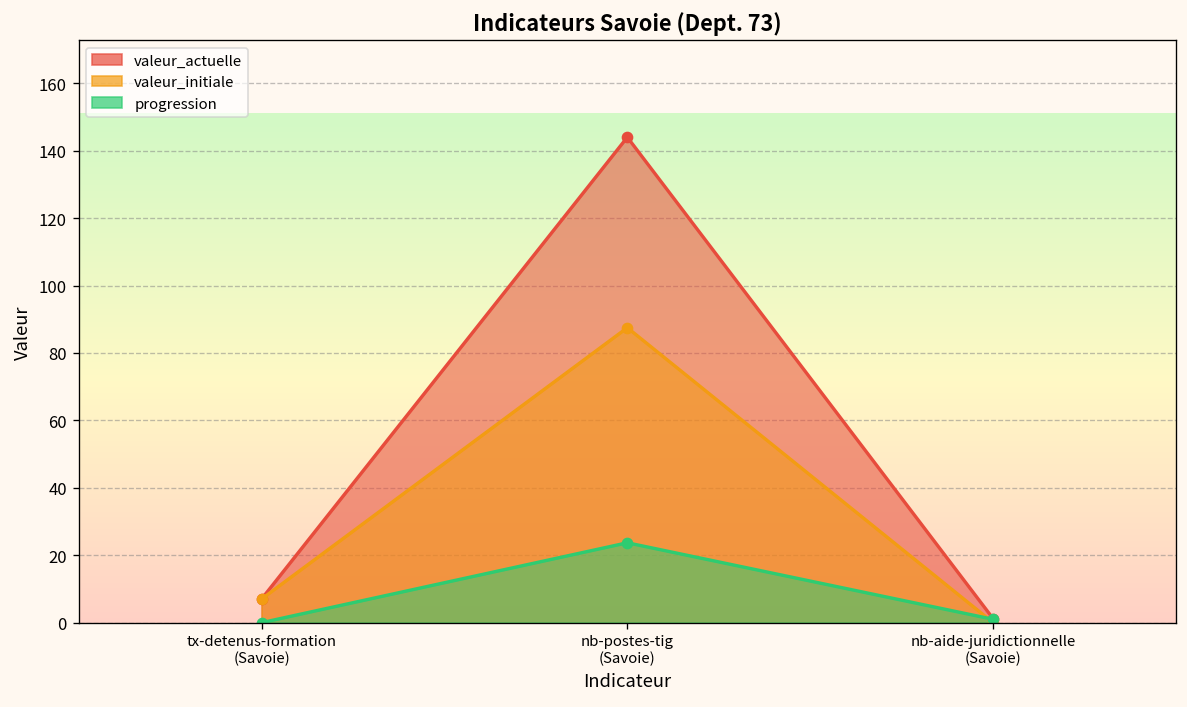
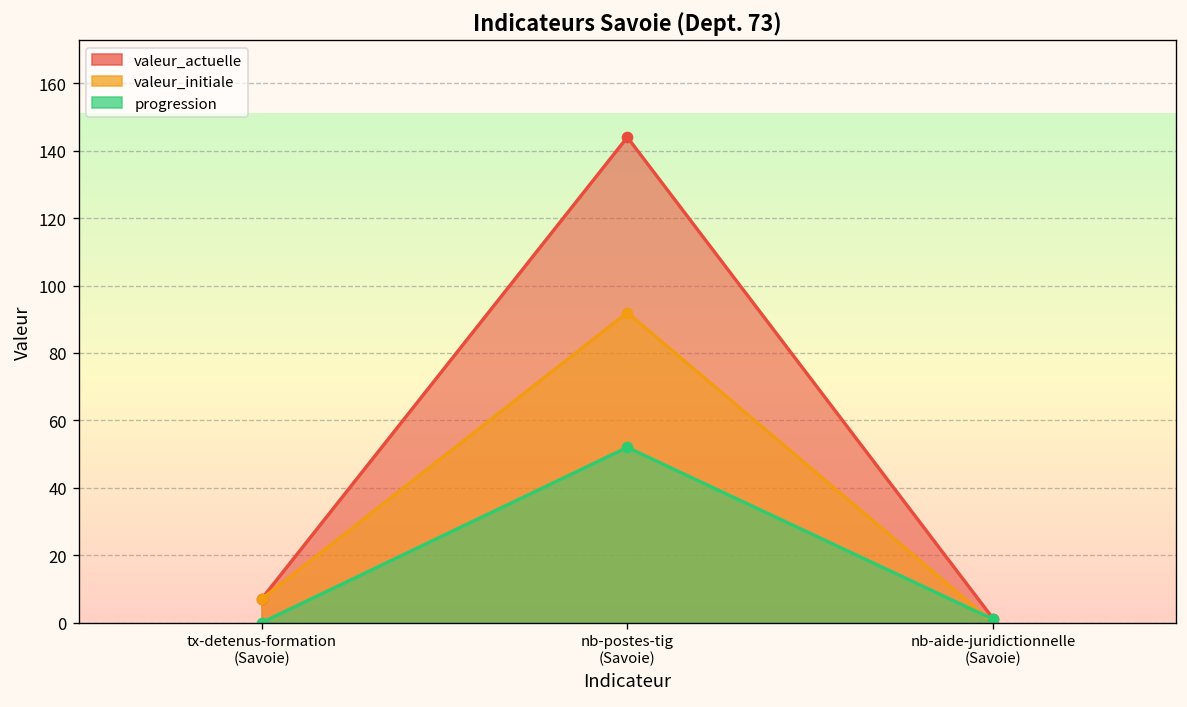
  {
    "valeur_actuelle": {
      "nb-postes-tig (Savoie)": 144
    },
    "valeur_initiale": {
-     "nb-postes-tig (Savoie)": 88,
+     "nb-postes-tig (Savoie)": 92,
      "nb-aide-juridictionnelle (Savoie)": 0
    },
    "progression": {
      "tx-detenus-formation (Savoie)": 0,
-     "nb-postes-tig (Savoie)": 24
+     "nb-postes-tig (Savoie)": 52
    }
  }
